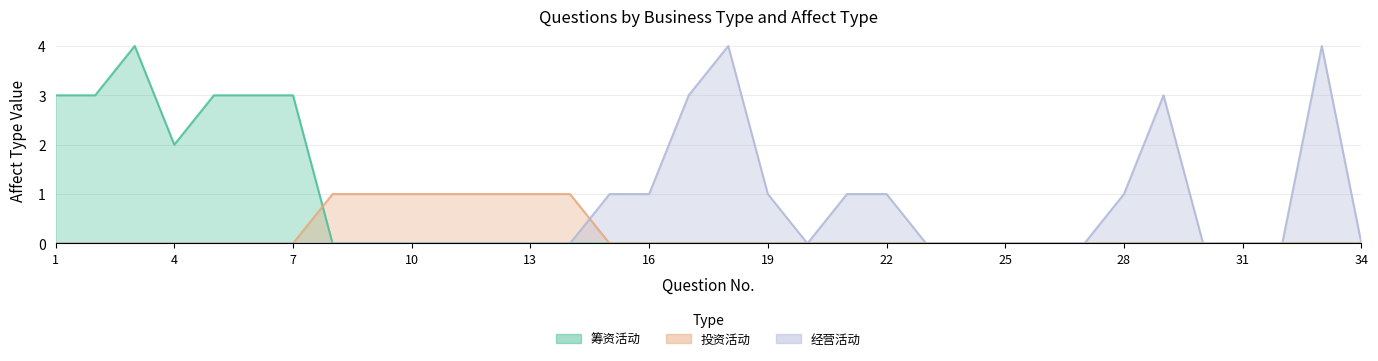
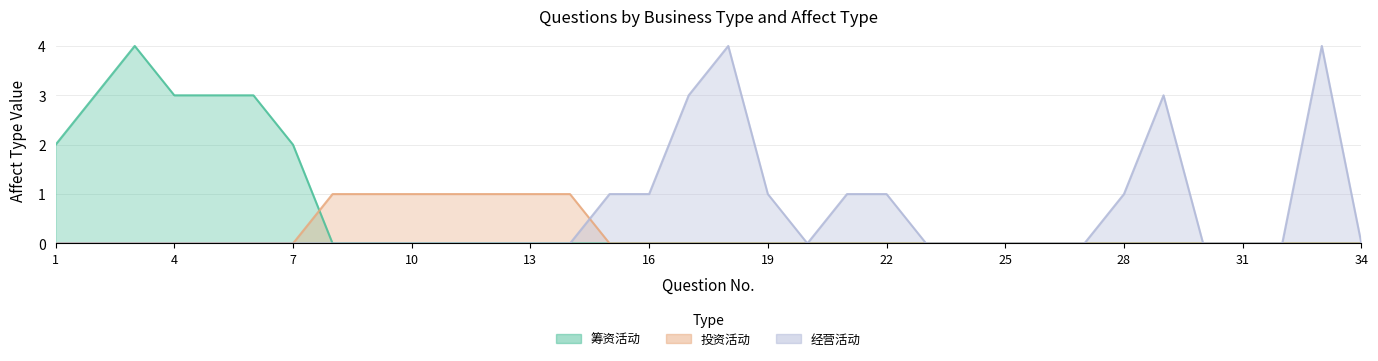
  {
    "筹资活动": {
-     "1": 3,
-     "4": 2,
-     "7": 3
+     "1": 2,
+     "4": 3,
+     "7": 2
    }
  }
